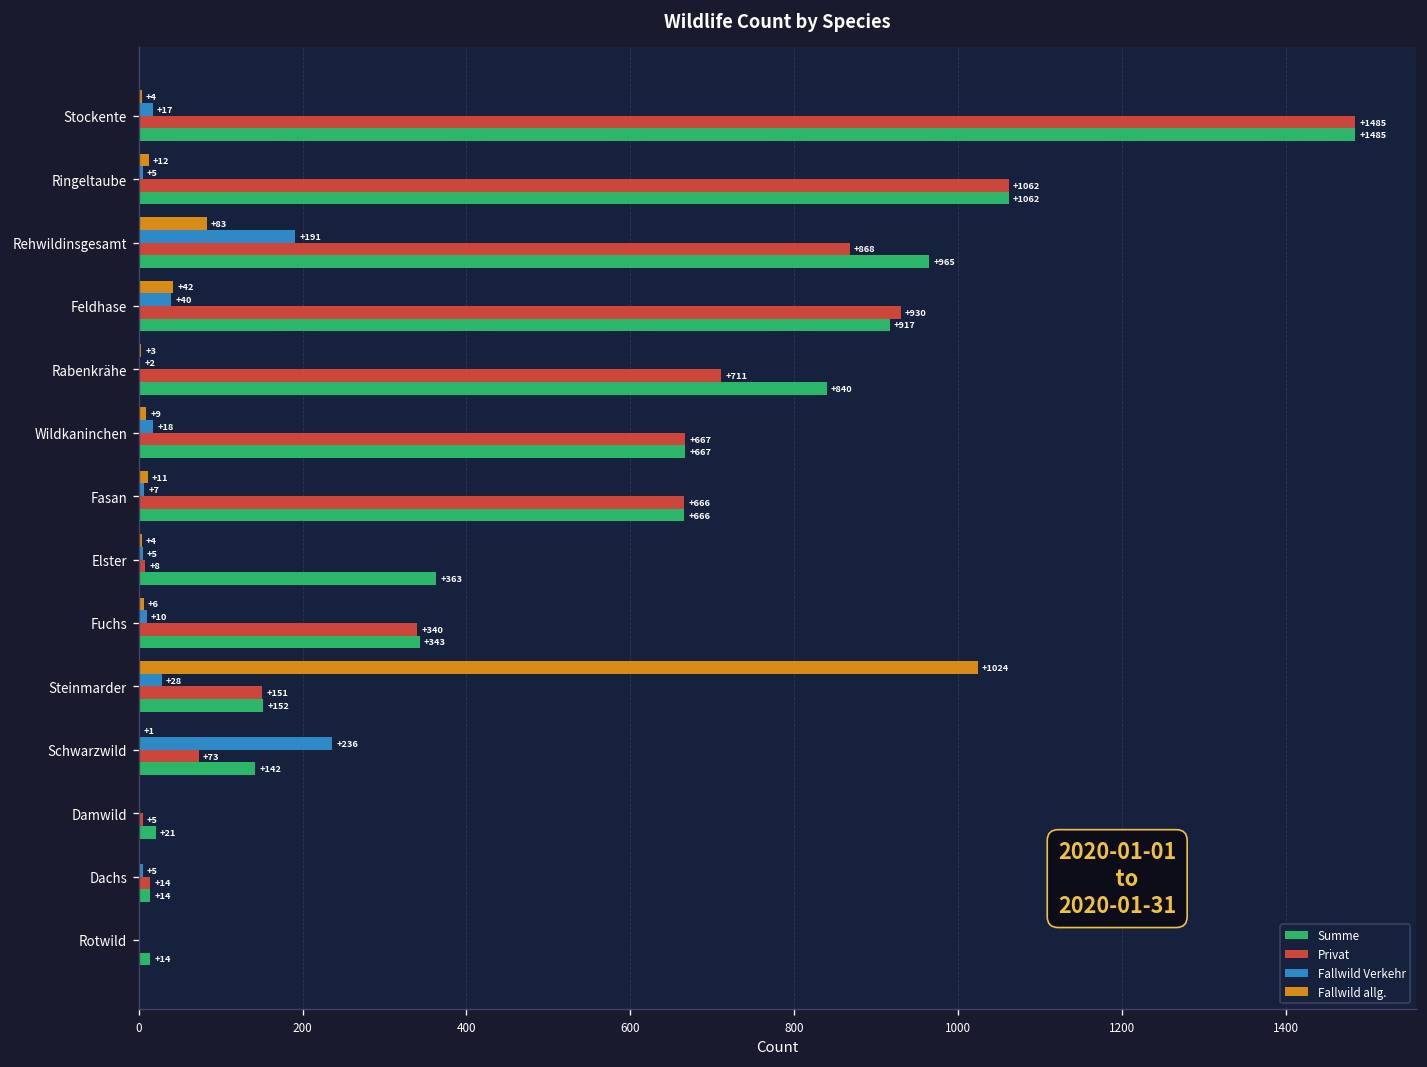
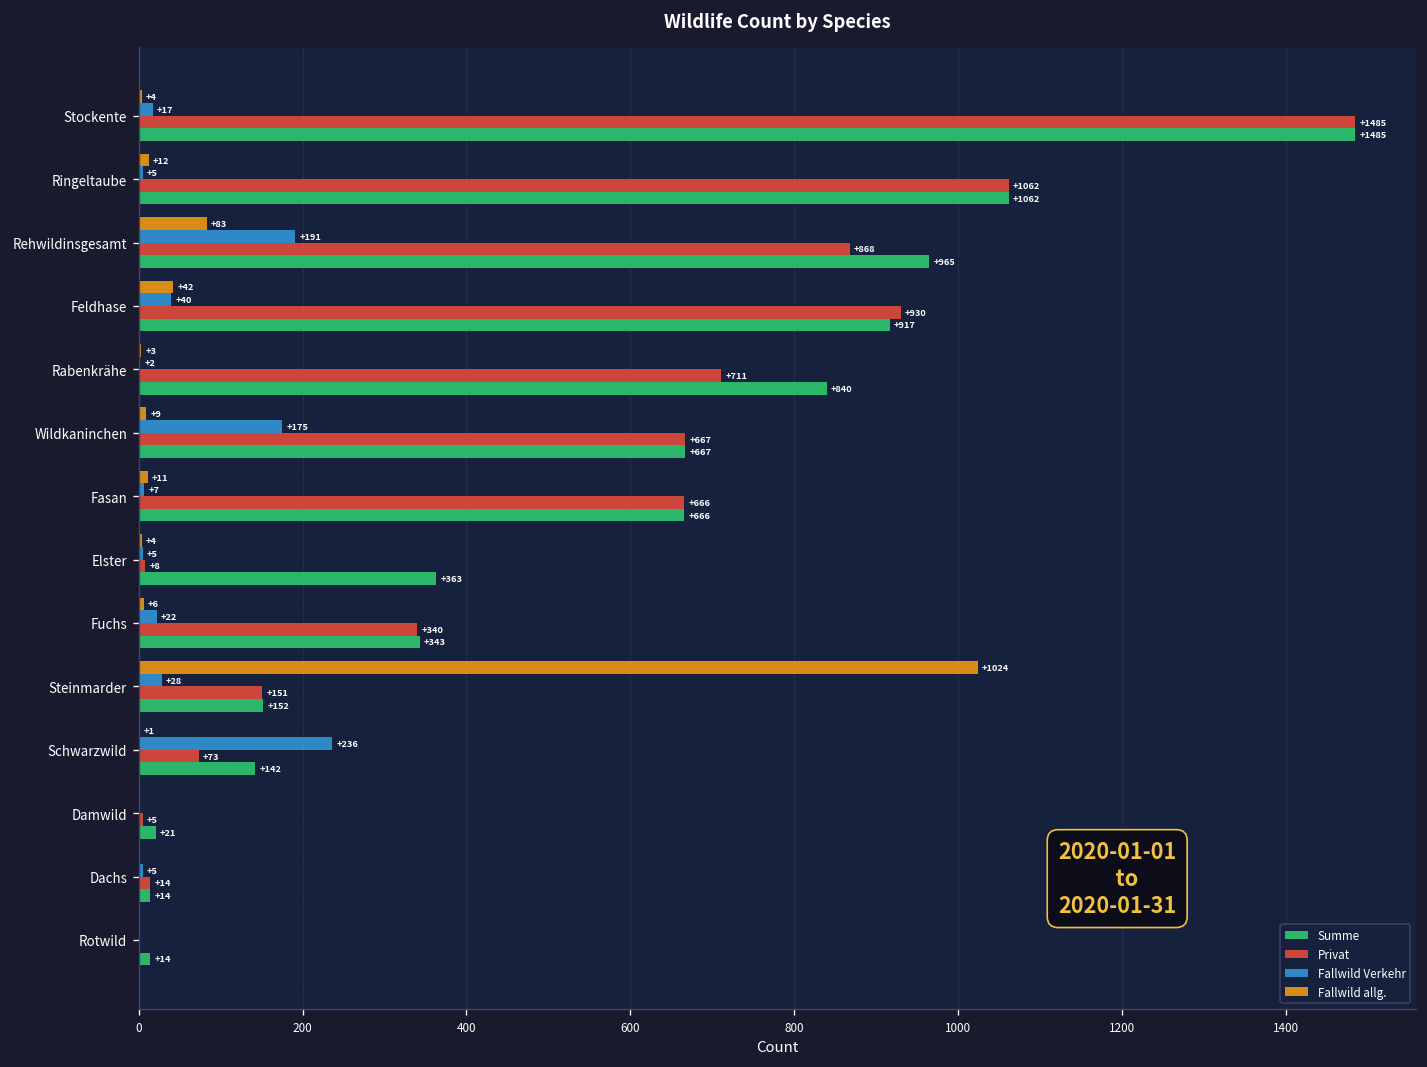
  {
    "Summe": {
      "Stockente": "+1485",
      "Ringeltaube": "+1062",
      "Rehwildinsgesamt": "+965",
      "Feldhase": "+917",
      "Rabenkrähe": "+840",
      "Wildkaninchen": "+667",
      "Fasan": "+666",
      "Elster": "+363",
      "Fuchs": "+343",
      "Steinmarder": "+152",
      "Schwarzwild": "+142",
      "Damwild": "+21",
      "Dachs": "+14",
      "Rotwild": "+14"
    },
    "Privat": {
      "Stockente": "+1485",
      "Ringeltaube": "+1062",
      "Rehwildinsgesamt": "+868",
      "Feldhase": "+930",
      "Rabenkrähe": "+711",
      "Wildkaninchen": "+667",
      "Fasan": "+666",
      "Elster": "+8",
      "Fuchs": "+340",
      "Steinmarder": "+151",
      "Schwarzwild": "+73",
      "Damwild": "+5",
      "Dachs": "+14"
    },
    "Fallwild Verkehr": {
      "Stockente": "+17",
      "Ringeltaube": "+5",
      "Rehwildinsgesamt": "+191",
      "Feldhase": "+40",
      "Rabenkrähe": "+2",
-     "Wildkaninchen": "+18",
+     "Wildkaninchen": "+175",
      "Fasan": "+7",
      "Elster": "+5",
-     "Fuchs": "+10",
+     "Fuchs": "+22",
      "Steinmarder": "+28",
      "Schwarzwild": "+236",
      "Dachs": "+5"
    },
    "Fallwild allg.": {
      "Stockente": "+4",
      "Ringeltaube": "+12",
      "Rehwildinsgesamt": "+83",
      "Feldhase": "+42",
      "Rabenkrähe": "+3",
      "Wildkaninchen": "+9",
      "Fasan": "+11",
      "Elster": "+4",
      "Fuchs": "+6",
      "Steinmarder": "+1024",
      "Schwarzwild": "+1"
    }
  }
